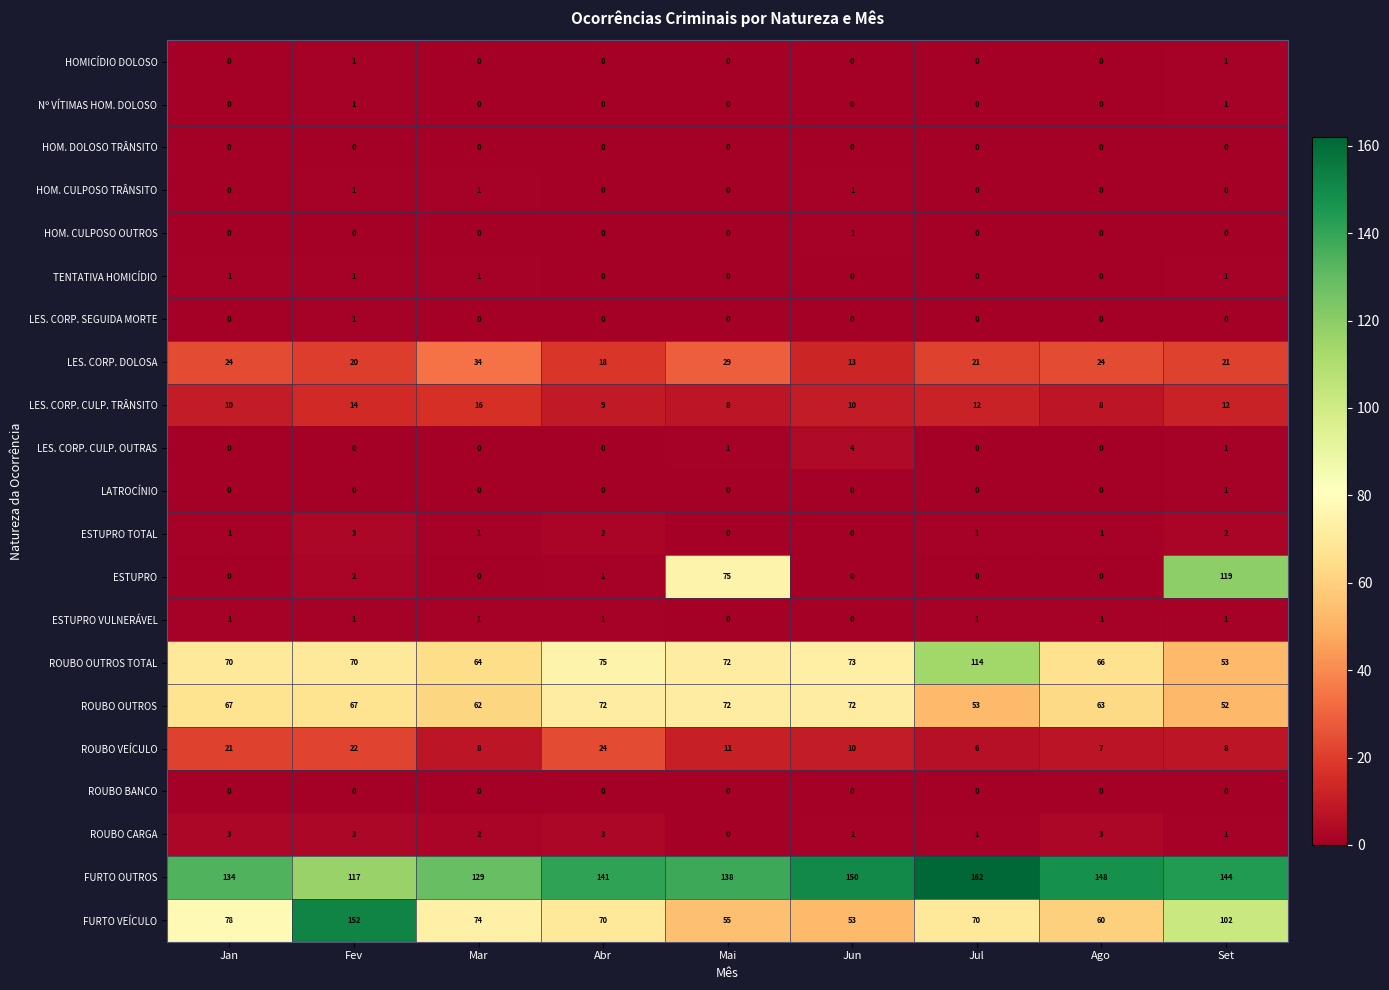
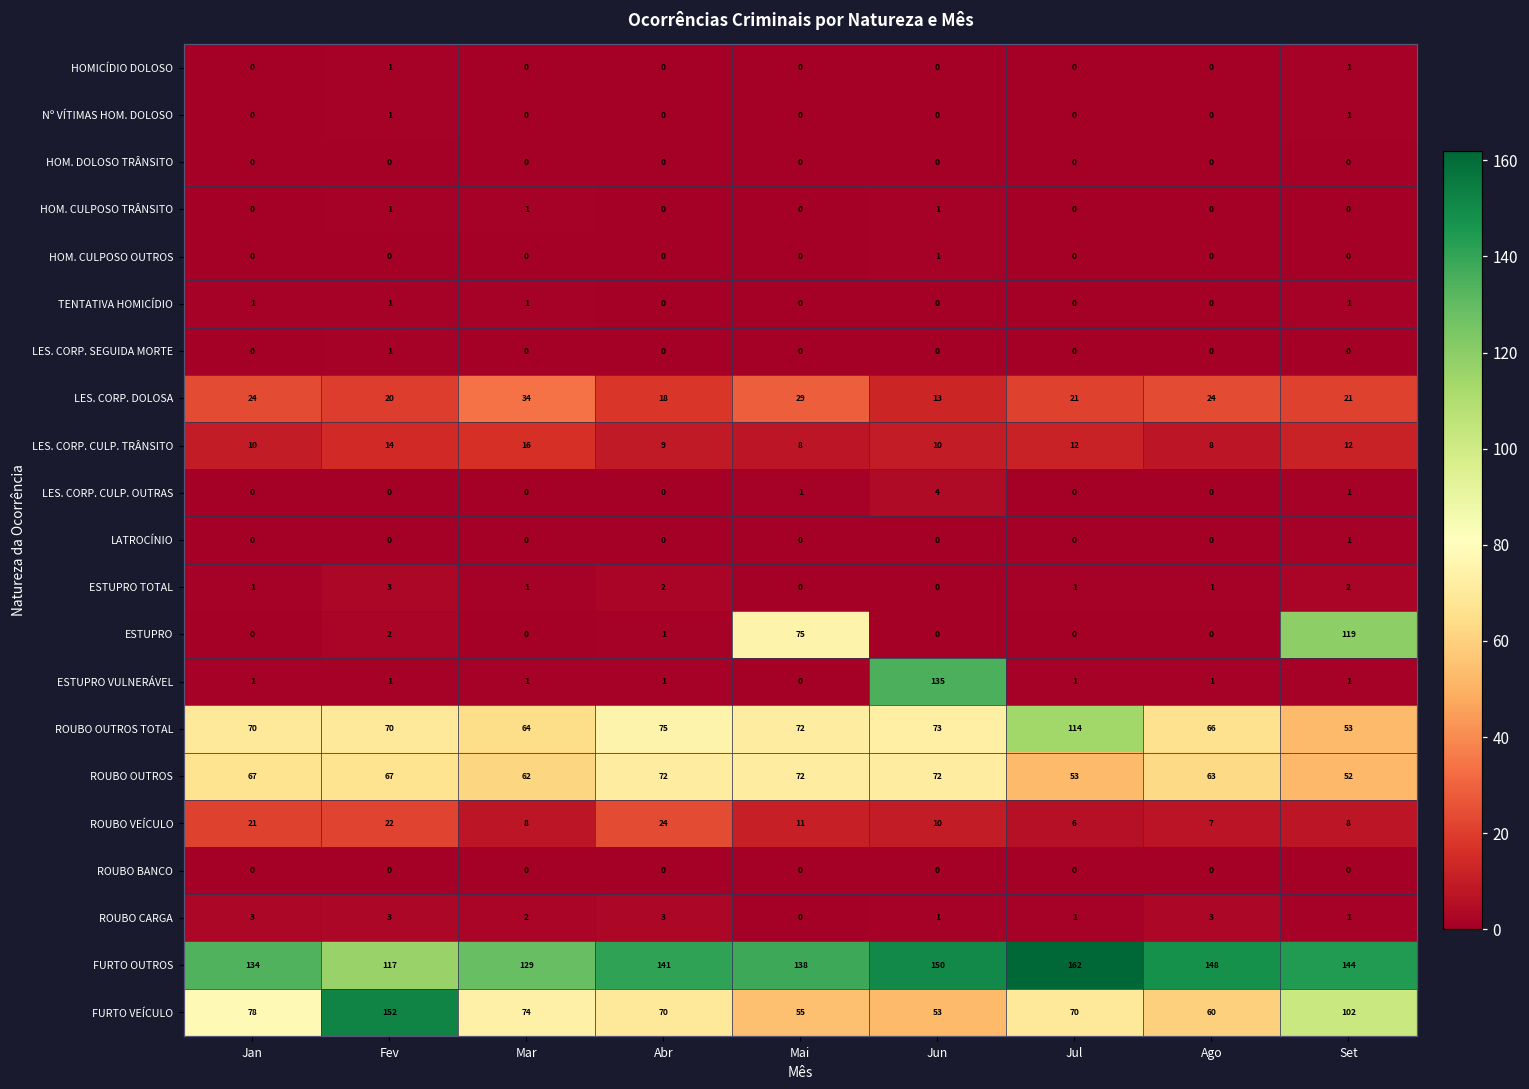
  {
    "HOMICÍDIO DOLOSO": {
      "Jan": 0,
      "Fev": 1,
      "Mar": 0,
      "Abr": 0,
      "Mai": 0,
      "Jun": 0,
      "Jul": 0,
      "Ago": 0,
      "Set": 1
    },
    "Nº VÍTIMAS HOM. DOLOSO": {
      "Jan": 0,
      "Fev": 1,
      "Mar": 0,
      "Abr": 0,
      "Mai": 0,
      "Jun": 0,
      "Jul": 0,
      "Ago": 0,
      "Set": 1
    },
    "HOM. DOLOSO TRÂNSITO": {
      "Jan": 0,
      "Fev": 0,
      "Mar": 0,
      "Abr": 0,
      "Mai": 0,
      "Jun": 0,
      "Jul": 0,
      "Ago": 0,
      "Set": 0
    },
    "HOM. CULPOSO TRÂNSITO": {
      "Jan": 0,
      "Fev": 1,
      "Mar": 1,
      "Abr": 0,
      "Mai": 0,
      "Jun": 1,
      "Jul": 0,
      "Ago": 0,
      "Set": 0
    },
    "HOM. CULPOSO OUTROS": {
      "Jan": 0,
      "Fev": 0,
      "Mar": 0,
      "Abr": 0,
      "Mai": 0,
      "Jun": 1,
      "Jul": 0,
      "Ago": 0,
      "Set": 0
    },
    "TENTATIVA HOMICÍDIO": {
      "Jan": 1,
      "Fev": 1,
      "Mar": 1,
      "Abr": 0,
      "Mai": 0,
      "Jun": 0,
      "Jul": 0,
      "Ago": 0,
      "Set": 1
    },
    "LES. CORP. SEGUIDA MORTE": {
      "Jan": 0,
      "Fev": 1,
      "Mar": 0,
      "Abr": 0,
      "Mai": 0,
      "Jun": 0,
      "Jul": 0,
      "Ago": 0,
      "Set": 0
    },
    "LES. CORP. DOLOSA": {
      "Jan": 24,
      "Fev": 20,
      "Mar": 34,
      "Abr": 18,
      "Mai": 29,
      "Jun": 13,
      "Jul": 21,
      "Ago": 24,
      "Set": 21
    },
    "LES. CORP. CULP. TRÂNSITO": {
      "Jan": 10,
      "Fev": 14,
      "Mar": 16,
      "Abr": 9,
      "Mai": 8,
      "Jun": 10,
      "Jul": 12,
      "Ago": 8,
      "Set": 12
    },
    "LES. CORP. CULP. OUTRAS": {
      "Jan": 0,
      "Fev": 0,
      "Mar": 0,
      "Abr": 0,
      "Mai": 1,
      "Jun": 4,
      "Jul": 0,
      "Ago": 0,
      "Set": 1
    },
    "LATROCÍNIO": {
      "Jan": 0,
      "Fev": 0,
      "Mar": 0,
      "Abr": 0,
      "Mai": 0,
      "Jun": 0,
      "Jul": 0,
      "Ago": 0,
      "Set": 1
    },
    "ESTUPRO TOTAL": {
      "Jan": 1,
      "Fev": 3,
      "Mar": 1,
      "Abr": 2,
      "Mai": 0,
      "Jun": 0,
      "Jul": 1,
      "Ago": 1,
      "Set": 2
    },
    "ESTUPRO": {
      "Jan": 0,
      "Fev": 2,
      "Mar": 0,
      "Abr": 1,
      "Mai": 75,
      "Jun": 0,
      "Jul": 0,
      "Ago": 0,
      "Set": 119
    },
    "ESTUPRO VULNERÁVEL": {
      "Jan": 1,
      "Fev": 1,
      "Mar": 1,
      "Abr": 1,
      "Mai": 0,
-     "Jun": 0,
+     "Jun": 135,
      "Jul": 1,
      "Ago": 1,
      "Set": 1
    },
    "ROUBO OUTROS TOTAL": {
      "Jan": 70,
      "Fev": 70,
      "Mar": 64,
      "Abr": 75,
      "Mai": 72,
      "Jun": 73,
      "Jul": 114,
      "Ago": 66,
      "Set": 53
    },
    "ROUBO OUTROS": {
      "Jan": 67,
      "Fev": 67,
      "Mar": 62,
      "Abr": 72,
      "Mai": 72,
      "Jun": 72,
      "Jul": 53,
      "Ago": 63,
      "Set": 52
    },
    "ROUBO VEÍCULO": {
      "Jan": 21,
      "Fev": 22,
      "Mar": 8,
      "Abr": 24,
      "Mai": 11,
      "Jun": 10,
      "Jul": 6,
      "Ago": 7,
      "Set": 8
    },
    "ROUBO BANCO": {
      "Jan": 0,
      "Fev": 0,
      "Mar": 0,
      "Abr": 0,
      "Mai": 0,
      "Jun": 0,
      "Jul": 0,
      "Ago": 0,
      "Set": 0
    },
    "ROUBO CARGA": {
      "Jan": 3,
      "Fev": 3,
      "Mar": 2,
      "Abr": 3,
      "Mai": 0,
      "Jun": 1,
      "Jul": 1,
      "Ago": 3,
      "Set": 1
    },
    "FURTO OUTROS": {
      "Jan": 134,
      "Fev": 117,
      "Mar": 129,
      "Abr": 141,
      "Mai": 138,
      "Jun": 150,
      "Jul": 162,
      "Ago": 148,
      "Set": 144
    },
    "FURTO VEÍCULO": {
      "Jan": 78,
      "Fev": 152,
      "Mar": 74,
      "Abr": 70,
      "Mai": 55,
      "Jun": 53,
      "Jul": 70,
      "Ago": 60,
      "Set": 102
    }
  }
